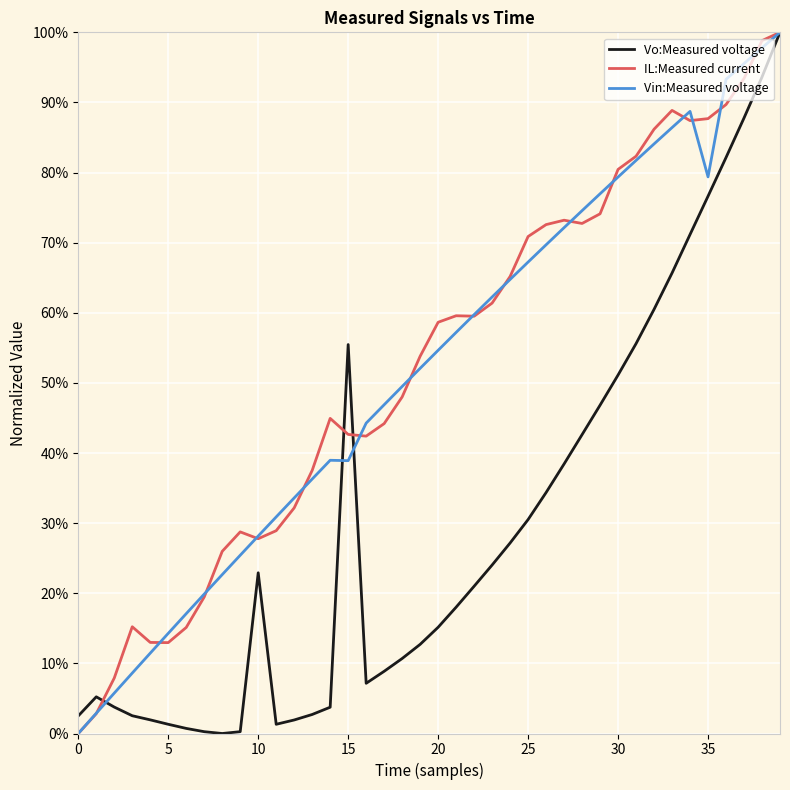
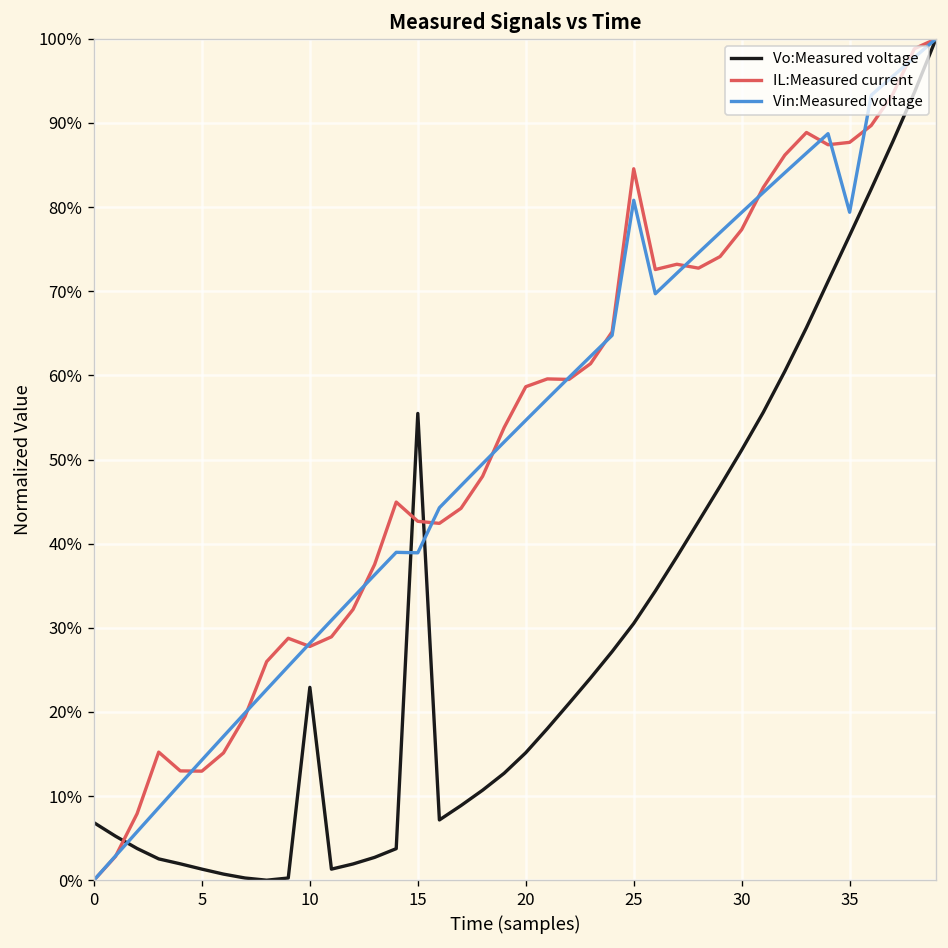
  {
    "Vo:Measured voltage": {
-     "0": "3%",
+     "0": "7%",
      "5": "1%",
      "10": "23%",
      "15": "55%",
      "20": "15%",
      "25": "31%",
      "30": "51%",
      "35": "77%"
    },
    "IL:Measured current": {
      "5": "13%",
      "10": "28%",
      "15": "43%",
      "20": "59%",
-     "25": "71%",
-     "30": "80%",
+     "25": "85%",
+     "30": "77%",
      "35": "88%"
    },
    "Vin:Measured voltage": {
      "5": "14%",
      "10": "28%",
      "15": "39%",
      "20": "55%",
-     "25": "67%",
+     "25": "81%",
      "30": "79%",
      "35": "79%"
    }
  }
